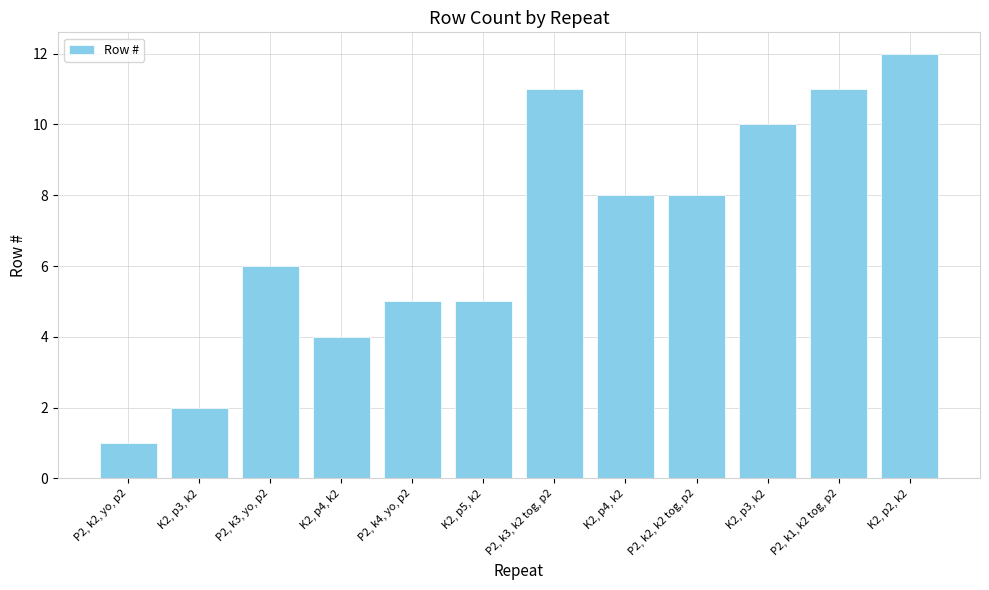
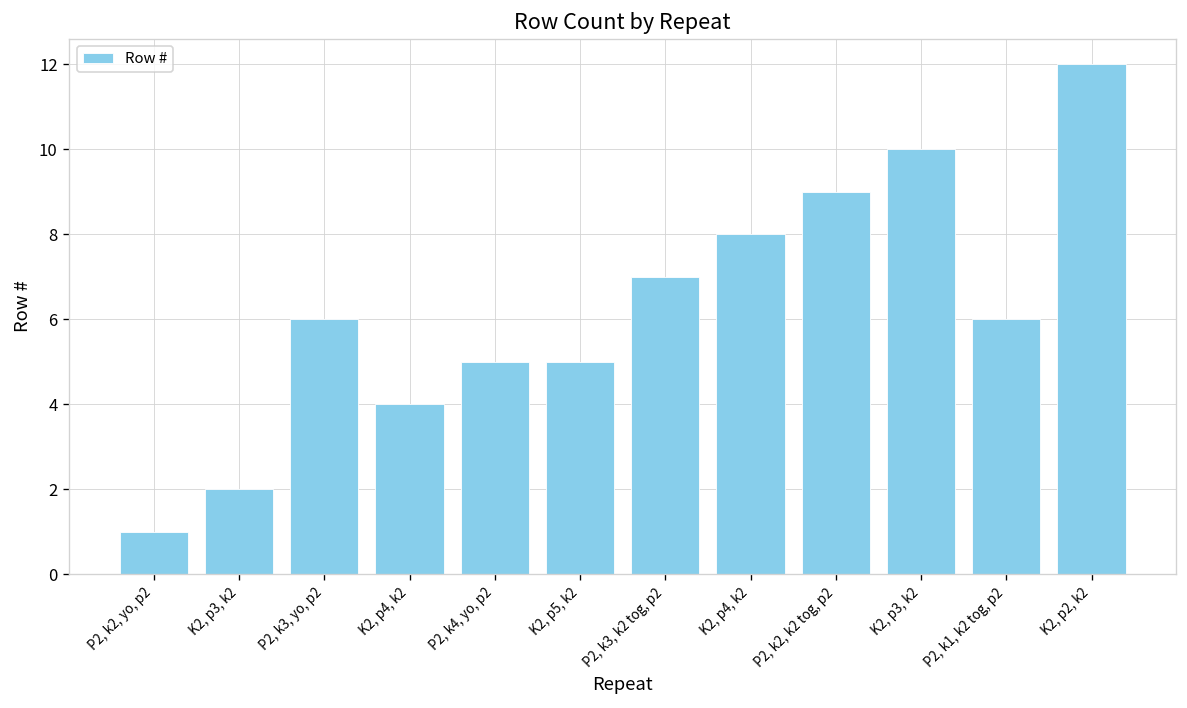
  {
    "P2, k2, yo, p2": 1,
    "P2, k3, yo, p2": 6,
    "P2, k4, yo, p2": 5,
    "K2, p5, k2": 5,
-   "P2, k3, k2 tog, p2": 11,
-   "P2, k2, k2 tog, p2": 8,
-   "P2, k1, k2 tog, p2": 11,
+   "P2, k3, k2 tog, p2": 7,
+   "P2, k2, k2 tog, p2": 9,
+   "P2, k1, k2 tog, p2": 6,
    "K2, p2, k2": 12
  }
